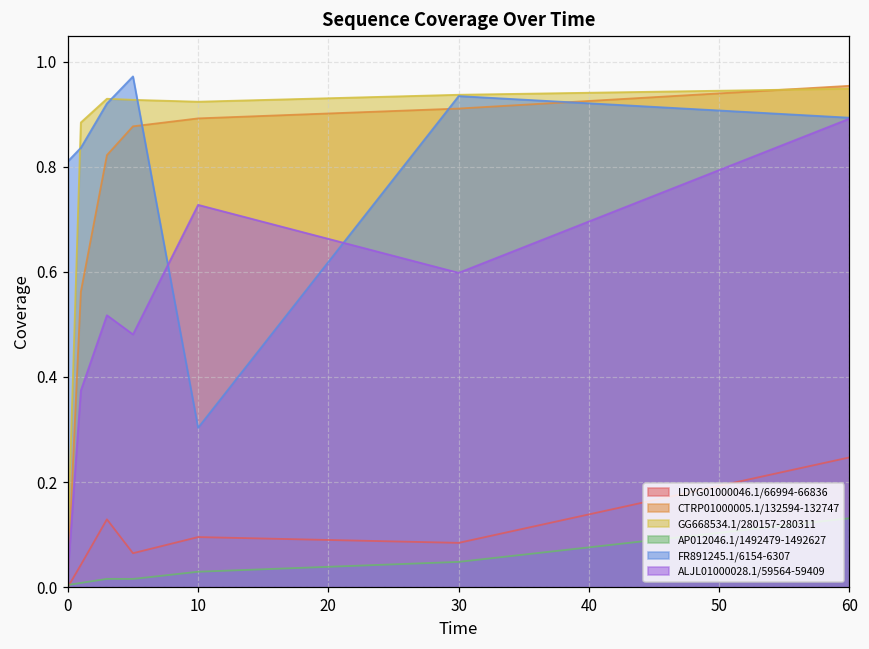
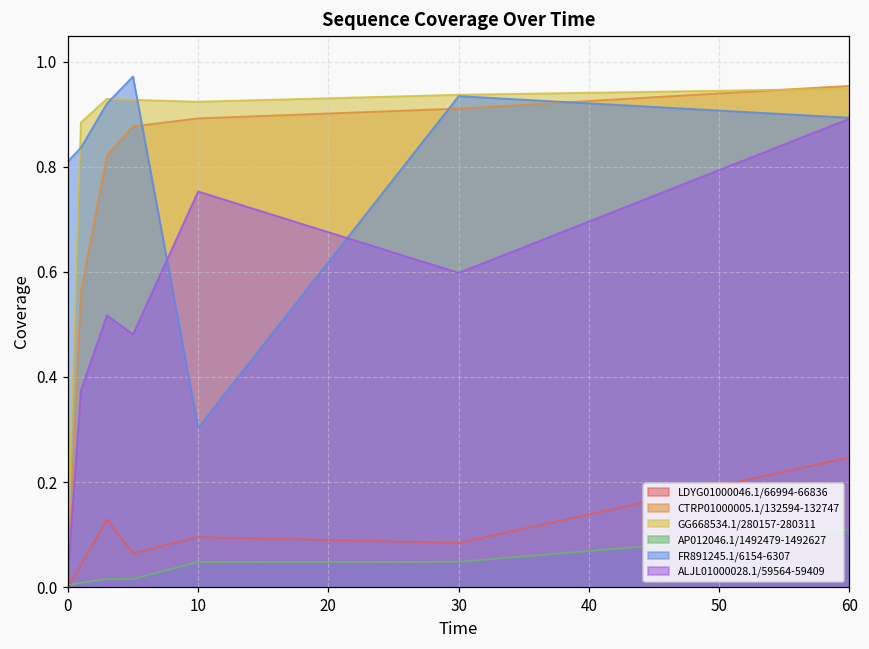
  {
    "AP012046.1/1492479-1492627": {
-     "10": 0.03,
+     "10": 0.05,
      "30": 0.05,
-     "60": 0.13
+     "60": 0.11
    },
    "FR891245.1/6154-6307": {
      "0": 0.81,
      "10": 0.30
    },
    "ALJL01000028.1/59564-59409": {
-     "10": 0.73,
+     "10": 0.75,
      "30": 0.60
    }
  }
